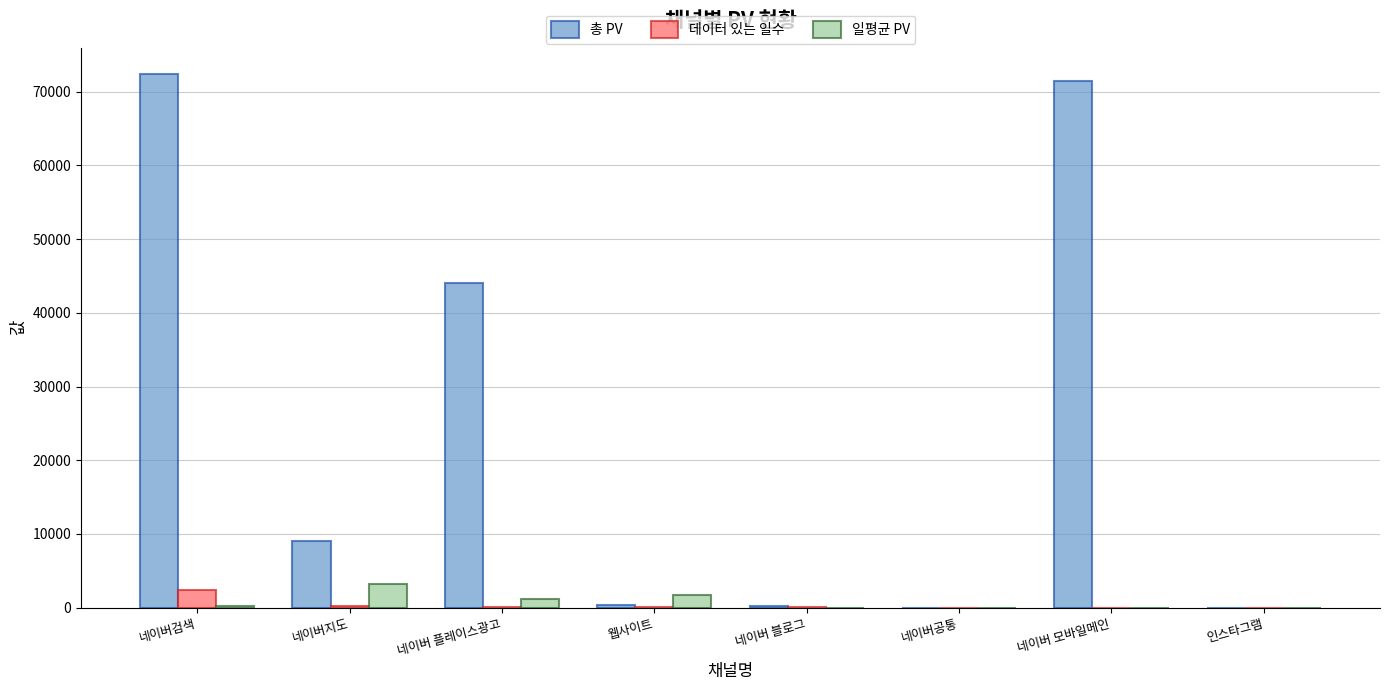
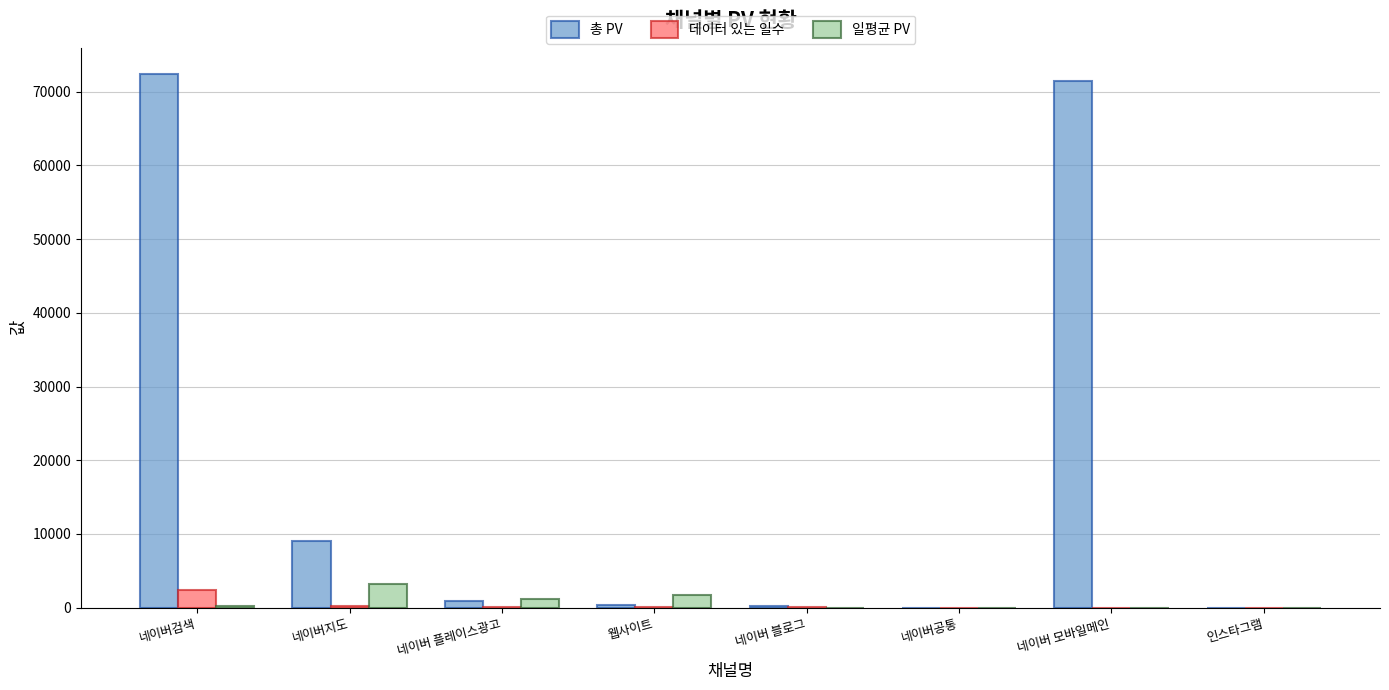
  {
    "총 PV": {
      "네이버검색": 72000,
      "네이버지도": 9000,
-     "네이버 플레이스광고": 44000,
+     "네이버 플레이스광고": 1000,
      "네이버 모바일메인": 71000
    },
    "데이터 있는 일수": {
      "네이버검색": 2000
    },
    "일평균 PV": {
      "네이버지도": 3000,
      "네이버 플레이스광고": 1000,
      "웹사이트": 2000
    }
  }
